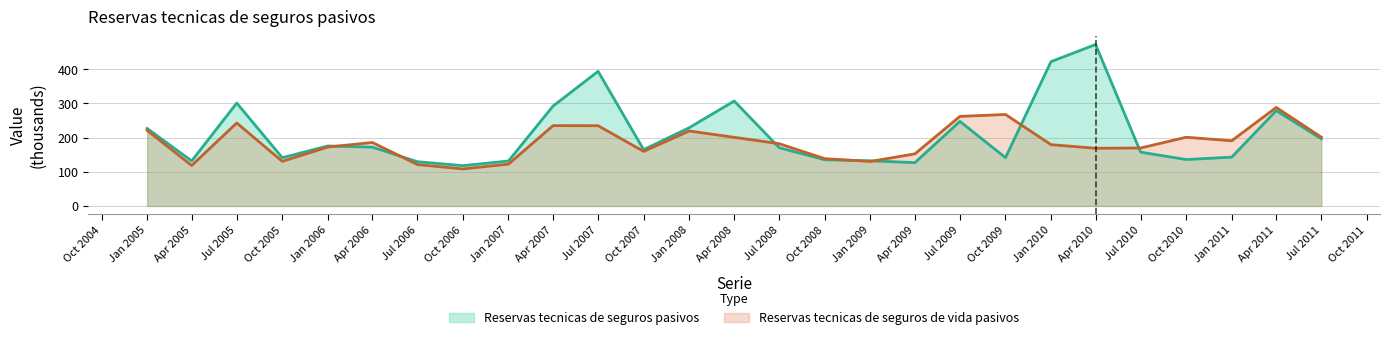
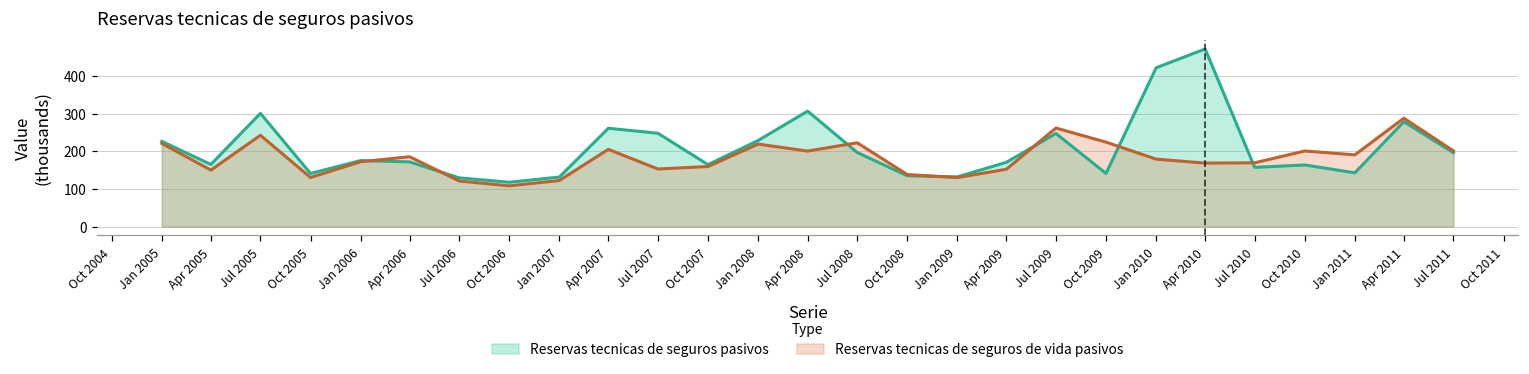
  {
    "Reservas tecnicas de seguros pasivos": {
-     "Apr 2005": 130,
+     "Apr 2005": 170,
      "Jul 2005": 300,
      "Oct 2005": 140,
      "Apr 2006": 170,
      "Jul 2006": 130,
      "Oct 2006": 120,
      "Jan 2007": 130,
-     "Apr 2007": 290,
-     "Jul 2007": 390,
+     "Apr 2007": 260,
+     "Jul 2007": 250,
      "Jan 2008": 230,
      "Apr 2008": 310,
-     "Jul 2008": 170,
-     "Apr 2009": 130,
+     "Jul 2008": 200,
+     "Apr 2009": 170,
      "Jul 2009": 250,
      "Oct 2009": 140,
      "Jan 2010": 420,
      "Apr 2010": 470,
      "Jul 2010": 160,
-     "Oct 2010": 140,
+     "Oct 2010": 160,
      "Jan 2011": 140,
      "Apr 2011": 280
    },
    "Reservas tecnicas de seguros de vida pasivos": {
-     "Apr 2005": 120,
+     "Apr 2005": 150,
      "Jul 2005": 240,
      "Oct 2005": 130,
      "Apr 2006": 190,
      "Jul 2006": 120,
      "Oct 2006": 110,
      "Jan 2007": 120,
-     "Apr 2007": 240,
-     "Jul 2007": 230,
+     "Apr 2007": 210,
+     "Jul 2007": 150,
      "Jan 2008": 220,
      "Apr 2008": 200,
-     "Jul 2008": 180,
+     "Jul 2008": 220,
      "Apr 2009": 150,
      "Jul 2009": 260,
-     "Oct 2009": 270,
+     "Oct 2009": 220,
      "Jan 2010": 180,
      "Apr 2010": 170,
      "Jul 2010": 170,
      "Oct 2010": 200,
      "Jan 2011": 190,
      "Apr 2011": 290
    }
  }
